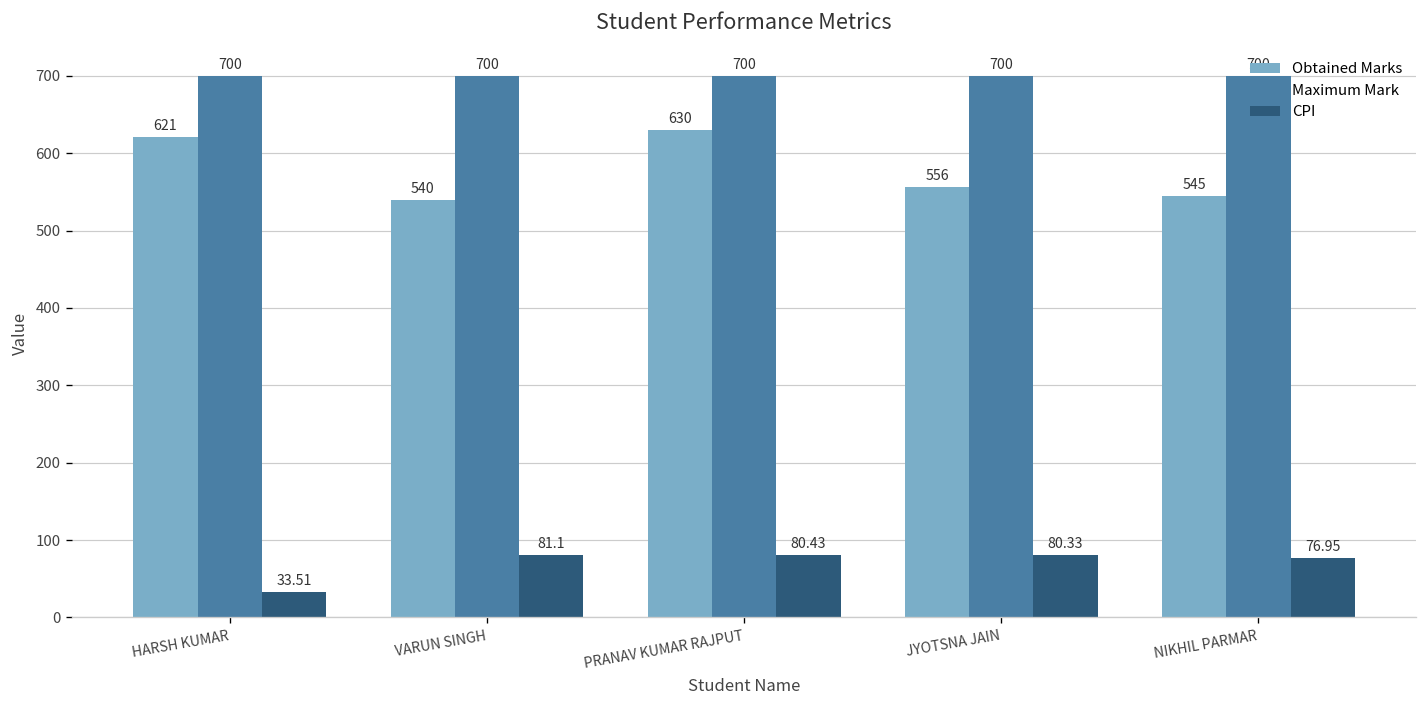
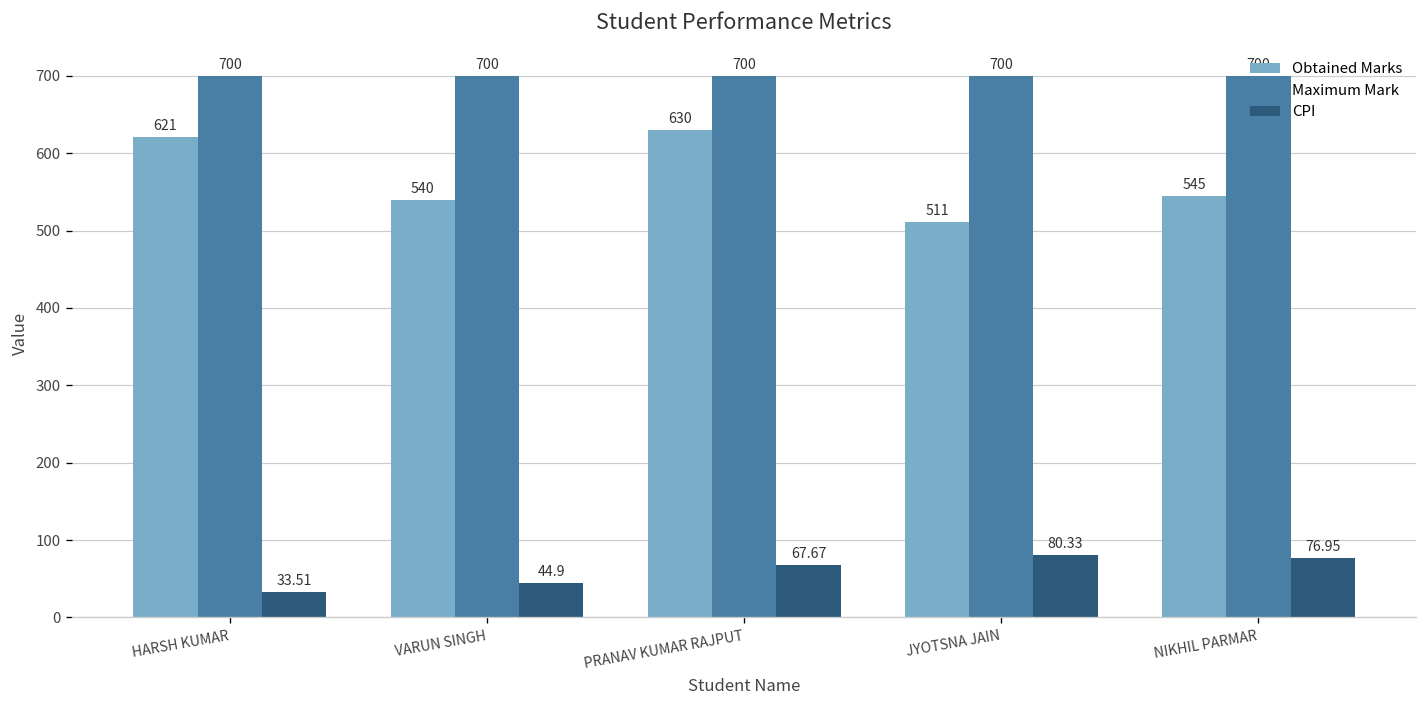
  {
    "Obtained Marks": {
      "HARSH KUMAR": 621,
      "VARUN SINGH": 540,
      "PRANAV KUMAR RAJPUT": 630,
-     "JYOTSNA JAIN": 556,
+     "JYOTSNA JAIN": 511,
      "NIKHIL PARMAR": 545
    },
    "Maximum Mark": {
      "HARSH KUMAR": 700,
      "VARUN SINGH": 700,
      "PRANAV KUMAR RAJPUT": 700,
      "JYOTSNA JAIN": 700,
      "NIKHIL PARMAR": 700
    },
    "CPI": {
      "HARSH KUMAR": 33.51,
-     "VARUN SINGH": 81.1,
-     "PRANAV KUMAR RAJPUT": 80.43,
+     "VARUN SINGH": 44.9,
+     "PRANAV KUMAR RAJPUT": 67.67,
      "JYOTSNA JAIN": 80.33,
      "NIKHIL PARMAR": 76.95
    }
  }
